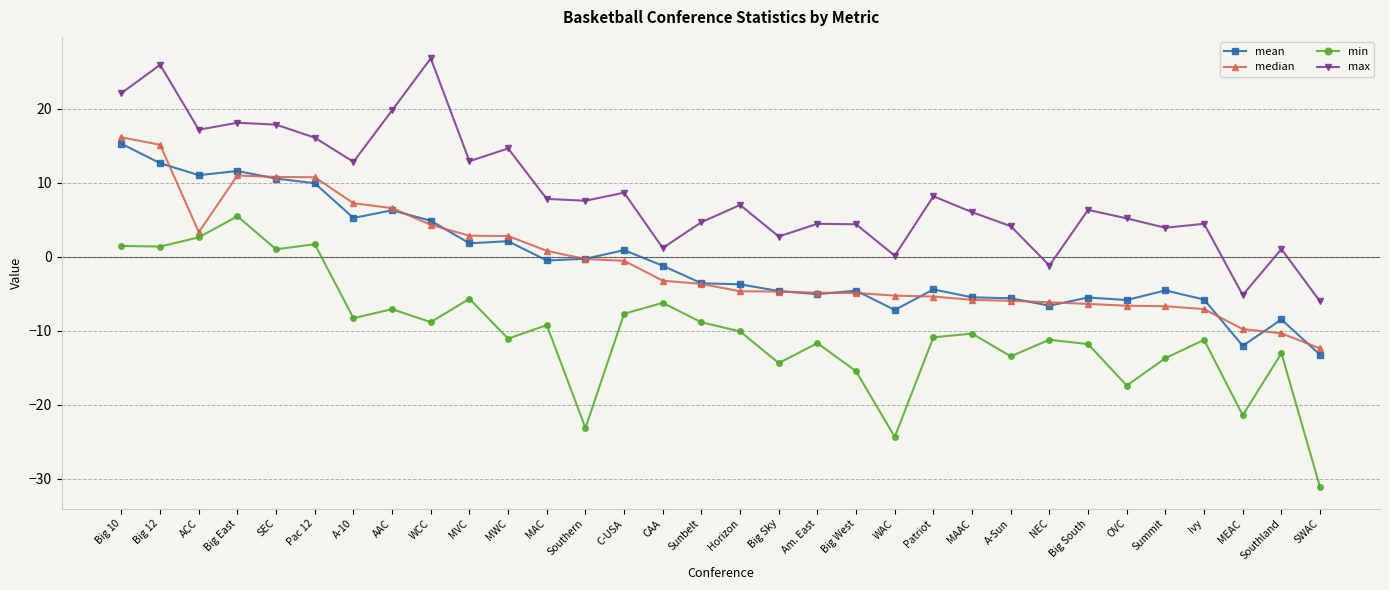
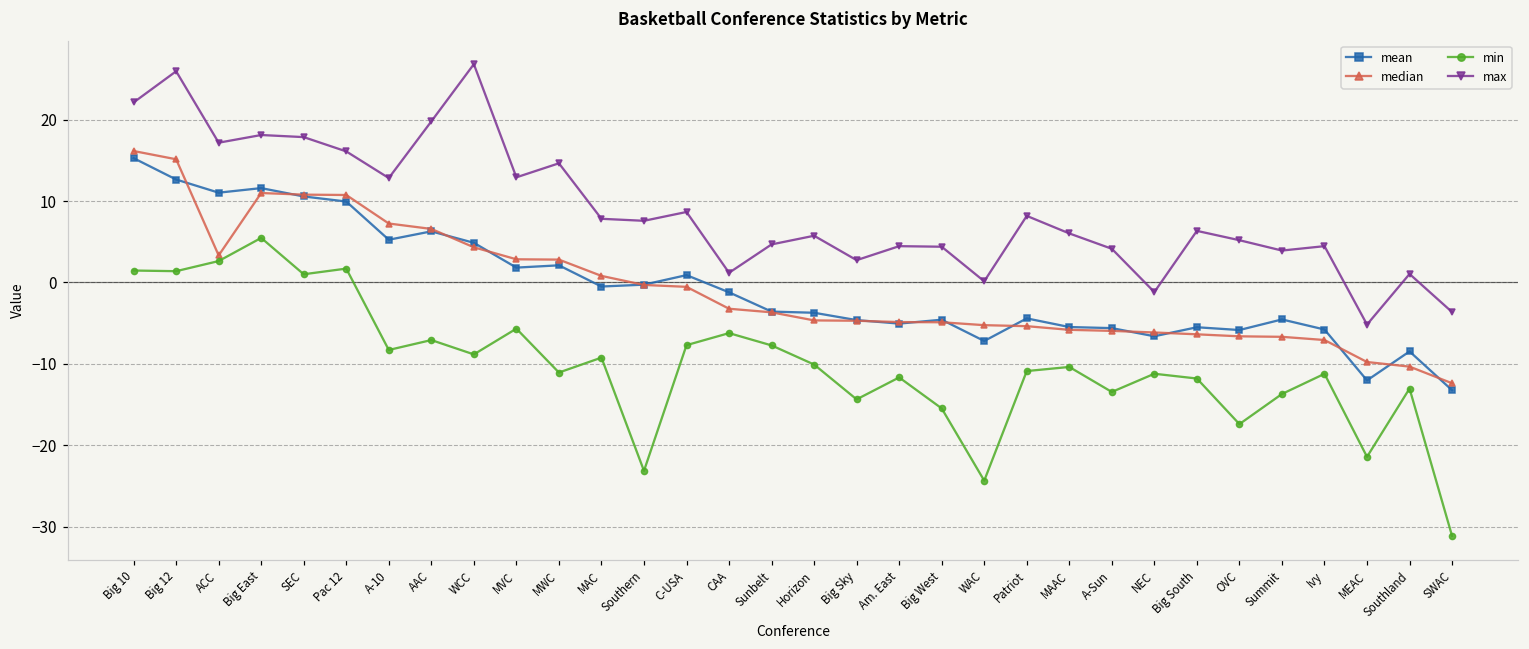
  {
    "mean": {
      "Big 10": 15,
      "Big 12": 13,
      "ACC": 11,
      "Big East": 12,
      "Pac 12": 10,
      "A-10": 5,
      "WCC": 5,
      "MVC": 2,
      "MWC": 2,
      "MAC": 0,
      "C-USA": 1,
      "CAA": -1,
      "Horizon": -4,
      "WAC": -7,
      "Patriot": -4,
      "NEC": -7,
      "Big South": -6,
      "OVC": -6,
      "Summit": -5,
      "Ivy": -6,
      "MEAC": -12,
      "Southland": -8,
      "SWAC": -13
    },
    "median": {
      "Big 10": 16,
      "Big 12": 15,
      "ACC": 3,
      "Big East": 11,
      "Pac 12": 11,
      "A-10": 7,
      "WCC": 4,
      "MVC": 3,
      "MWC": 3,
      "MAC": 1,
      "C-USA": -1,
      "CAA": -3,
      "Horizon": -5,
      "WAC": -5,
      "Patriot": -5,
      "NEC": -6,
      "Big South": -6,
      "OVC": -7,
      "Summit": -7,
      "Ivy": -7,
      "MEAC": -10,
      "Southland": -10,
      "SWAC": -12
    },
    "min": {
      "Big 10": 1,
      "Big 12": 1,
      "ACC": 3,
      "Big East": 5,
      "SEC": 1,
      "Pac 12": 2,
      "A-10": -8,
      "AAC": -7,
      "WCC": -9,
      "MVC": -6,
      "MWC": -11,
      "MAC": -9,
      "Southern": -23,
      "C-USA": -8,
      "CAA": -6,
-     "Sunbelt": -9,
+     "Sunbelt": -8,
      "Horizon": -10,
      "Big Sky": -14,
      "Am. East": -12,
      "Big West": -15,
      "WAC": -24,
      "Patriot": -11,
      "MAAC": -10,
      "A-Sun": -13,
      "NEC": -11,
      "Big South": -12,
      "OVC": -17,
      "Summit": -14,
      "Ivy": -11,
      "MEAC": -21,
      "Southland": -13,
      "SWAC": -31
    },
    "max": {
      "Big 10": 22,
      "Big 12": 26,
      "ACC": 17,
      "Big East": 18,
      "SEC": 18,
      "Pac 12": 16,
      "A-10": 13,
      "AAC": 20,
      "WCC": 27,
      "MVC": 13,
      "MWC": 15,
      "MAC": 8,
      "Southern": 8,
      "C-USA": 9,
      "CAA": 1,
      "Sunbelt": 5,
-     "Horizon": 7,
+     "Horizon": 6,
      "Big Sky": 3,
      "Am. East": 4,
      "Big West": 4,
      "WAC": 0,
      "Patriot": 8,
      "MAAC": 6,
      "A-Sun": 4,
      "NEC": -1,
      "Big South": 6,
      "OVC": 5,
      "Summit": 4,
      "Ivy": 4,
      "MEAC": -5,
      "Southland": 1,
-     "SWAC": -6
+     "SWAC": -4
    }
  }
